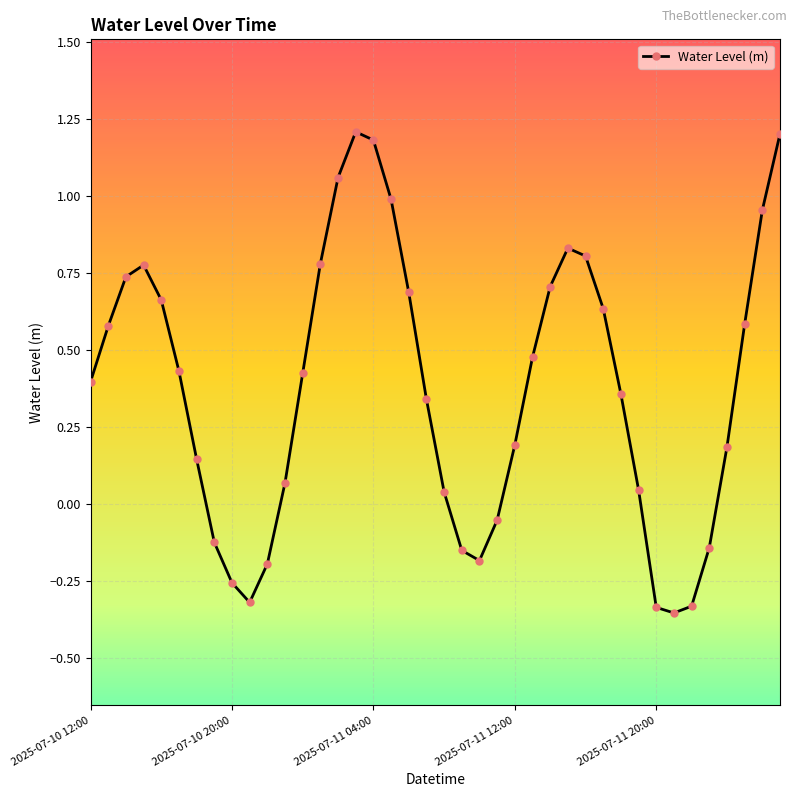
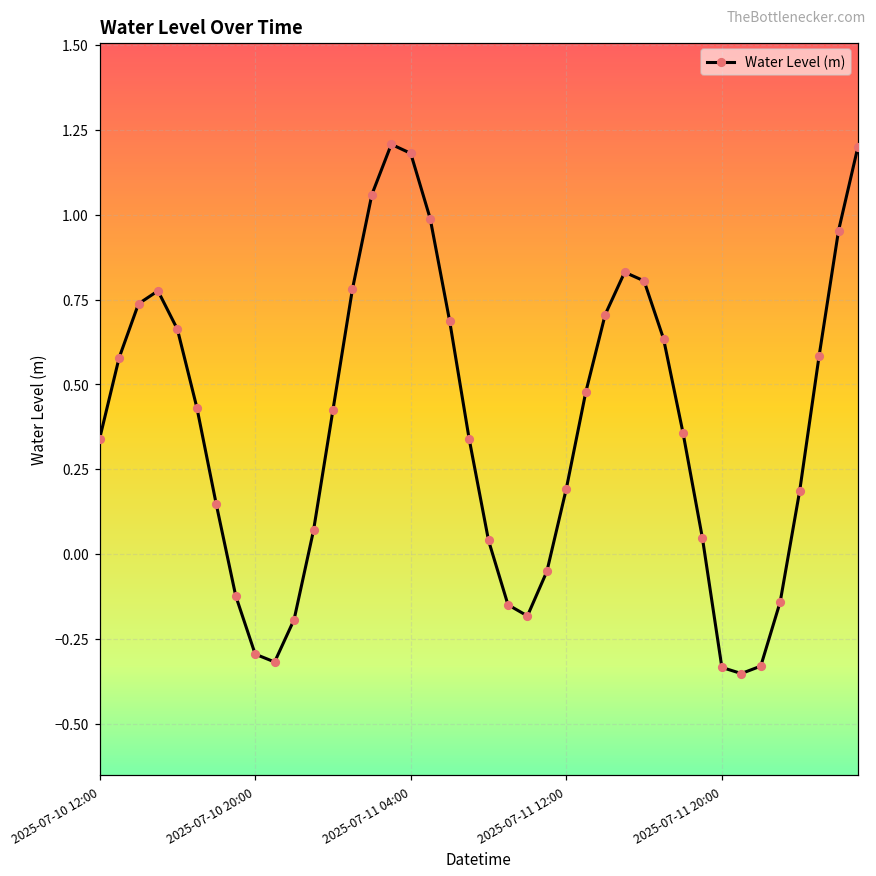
  {
-   "2025-07-10 12:00": 0.40,
-   "2025-07-10 20:00": -0.25,
+   "2025-07-10 12:00": 0.34,
+   "2025-07-10 20:00": -0.30,
    "2025-07-11 04:00": 1.18,
    "2025-07-11 12:00": 0.19,
    "2025-07-11 20:00": -0.33
  }
